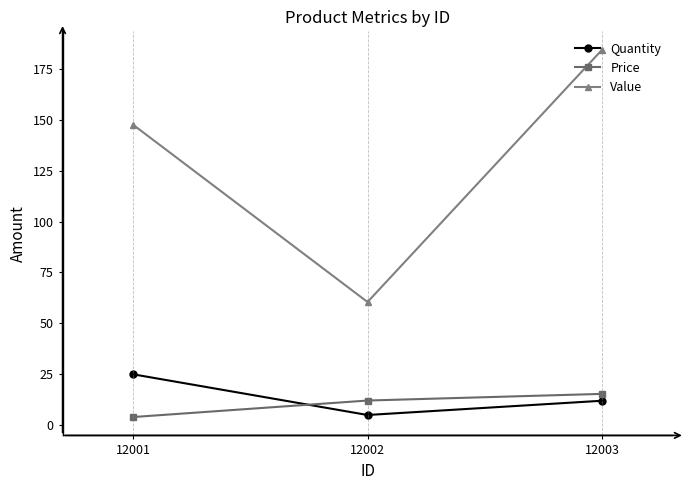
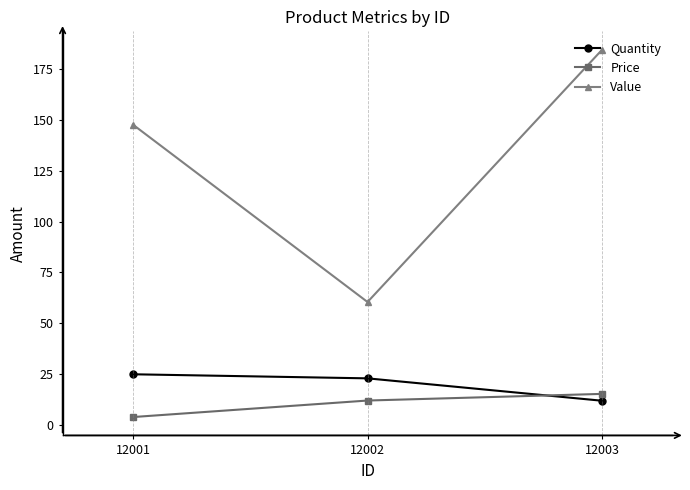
  {
    "Quantity": {
      "12001": 25,
-     "12002": 5,
+     "12002": 23,
      "12003": 12
    }
  }
